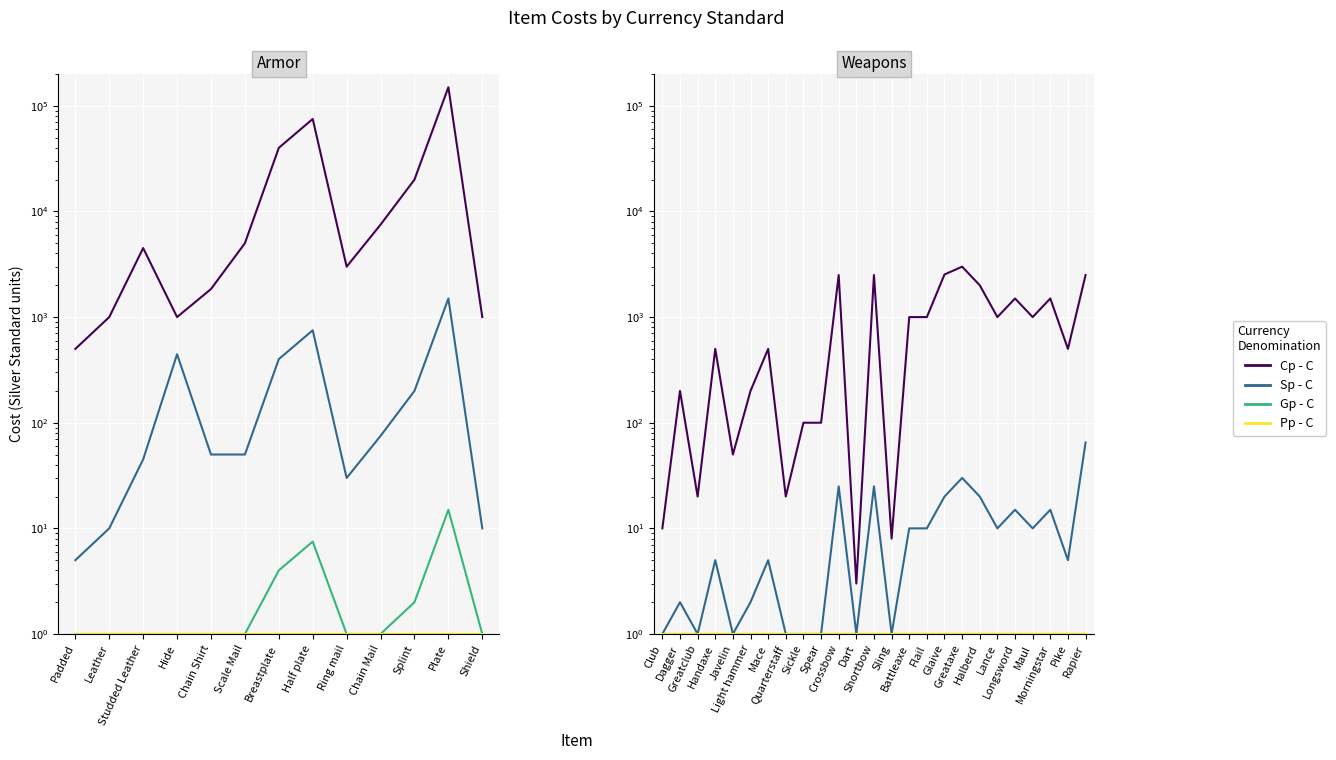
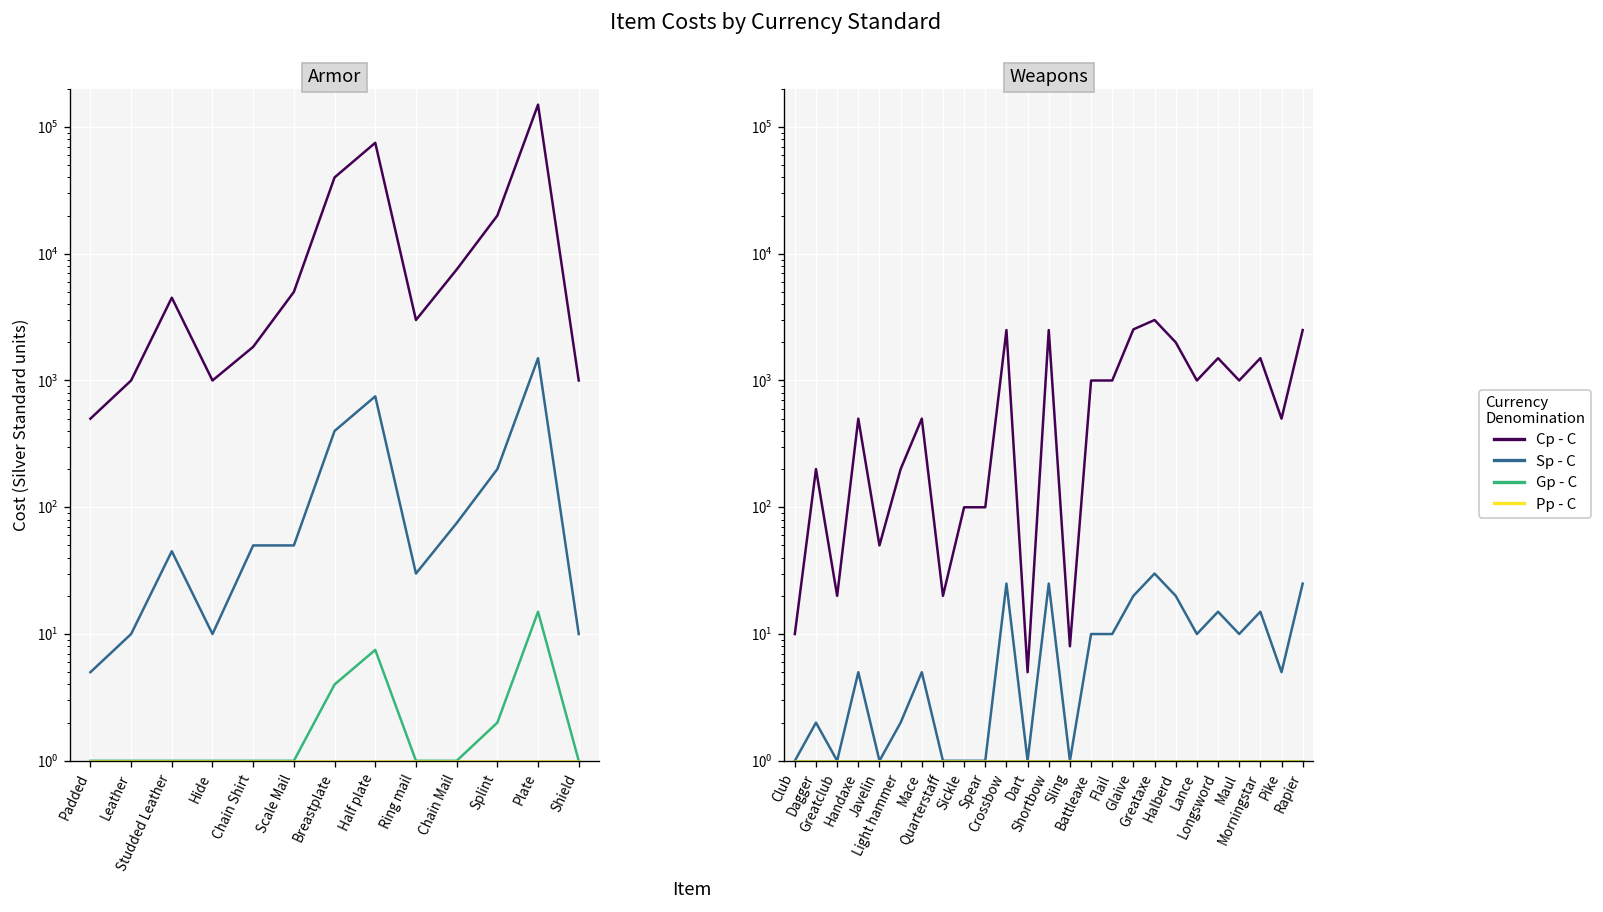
  {
    "Armor": {
      "Cp - C": {
        "Padded": 500,
        "Leather": 1000,
        "Studded Leather": 4500,
        "Hide": 1000,
        "Chain Shirt": 1800,
        "Scale Mail": 5000,
        "Breastplate": 40000,
        "Half plate": 80000,
        "Ring mail": 3000,
        "Chain Mail": 8000,
        "Splint": 20000,
        "Plate": 150000,
        "Shield": 1000
      },
      "Sp - C": {
        "Padded": 5,
        "Leather": 10,
        "Studded Leather": 45,
-       "Hide": 450,
+       "Hide": 10,
        "Chain Shirt": 50,
        "Scale Mail": 50,
        "Breastplate": 400,
        "Half plate": 800,
        "Ring mail": 30,
        "Chain Mail": 80,
        "Splint": 200,
        "Plate": 1500,
        "Shield": 10
      },
      "Gp - C": {
        "Breastplate": 4,
        "Half plate": 8,
        "Splint": 2,
        "Plate": 15
      },
      "Pp - C": {
        "Breastplate": 1,
        "Half plate": 1,
        "Splint": 1,
        "Plate": 1
      }
    },
    "Weapons": {
      "Cp - C": {
        "Club": 10,
        "Dagger": 200,
        "Greatclub": 20,
        "Handaxe": 500,
        "Javelin": 50,
        "Light hammer": 200,
        "Mace": 500,
        "Quarterstaff": 20,
        "Sickle": 100,
        "Spear": 100,
        "Crossbow": 2500,
-       "Dart": 3,
+       "Dart": 5,
        "Shortbow": 2500,
        "Sling": 8,
        "Battleaxe": 1000,
        "Flail": 1000,
        "Glaive": 2500,
        "Greataxe": 3000,
        "Halberd": 2000,
        "Lance": 1000,
        "Longsword": 1500,
        "Maul": 1000,
        "Morningstar": 1500,
        "Pike": 500,
        "Rapier": 2500
      },
      "Sp - C": {
        "Dagger": 2,
        "Handaxe": 5,
        "Light hammer": 2,
        "Mace": 5,
        "Crossbow": 25,
        "Shortbow": 25,
        "Battleaxe": 10,
        "Flail": 10,
        "Glaive": 20,
        "Greataxe": 30,
        "Halberd": 20,
        "Lance": 10,
        "Longsword": 15,
        "Maul": 10,
        "Morningstar": 15,
        "Pike": 5,
-       "Rapier": 70
+       "Rapier": 25
      },
      "Pp - C": {
        "Dagger": 1,
        "Handaxe": 1,
        "Light hammer": 1,
        "Mace": 1,
        "Crossbow": 1,
        "Shortbow": 1,
        "Battleaxe": 1,
        "Flail": 1,
        "Glaive": 1,
        "Greataxe": 1,
        "Halberd": 1,
        "Lance": 1,
        "Longsword": 1,
        "Maul": 1,
        "Morningstar": 1,
        "Pike": 1,
        "Rapier": 1
      }
    }
  }
